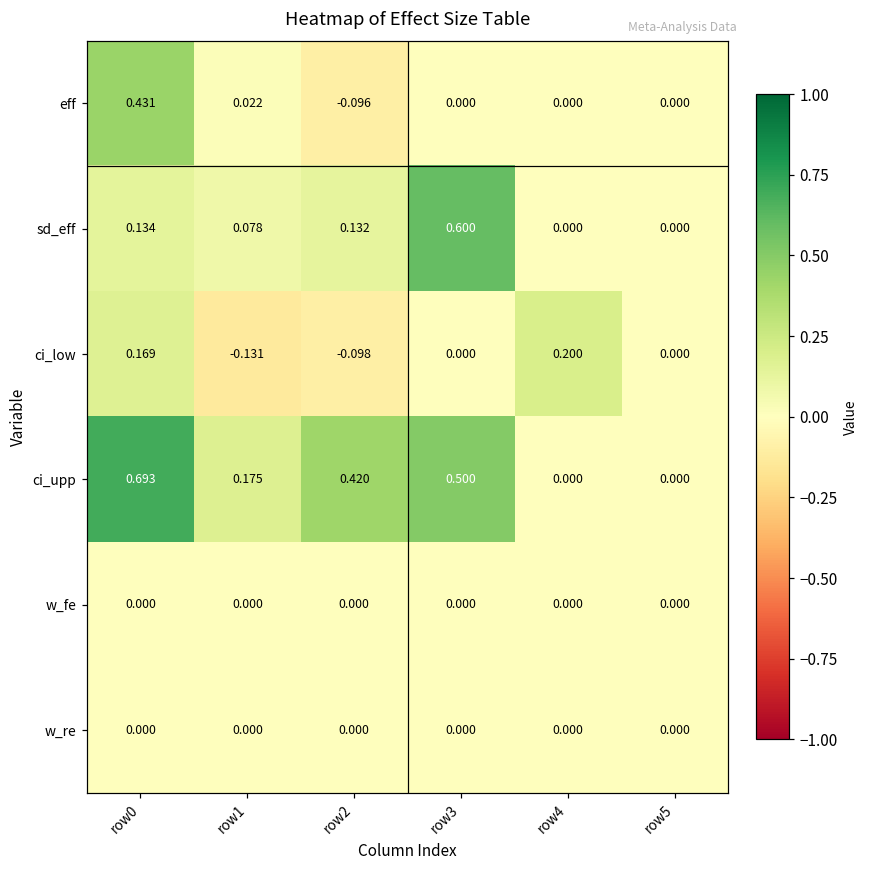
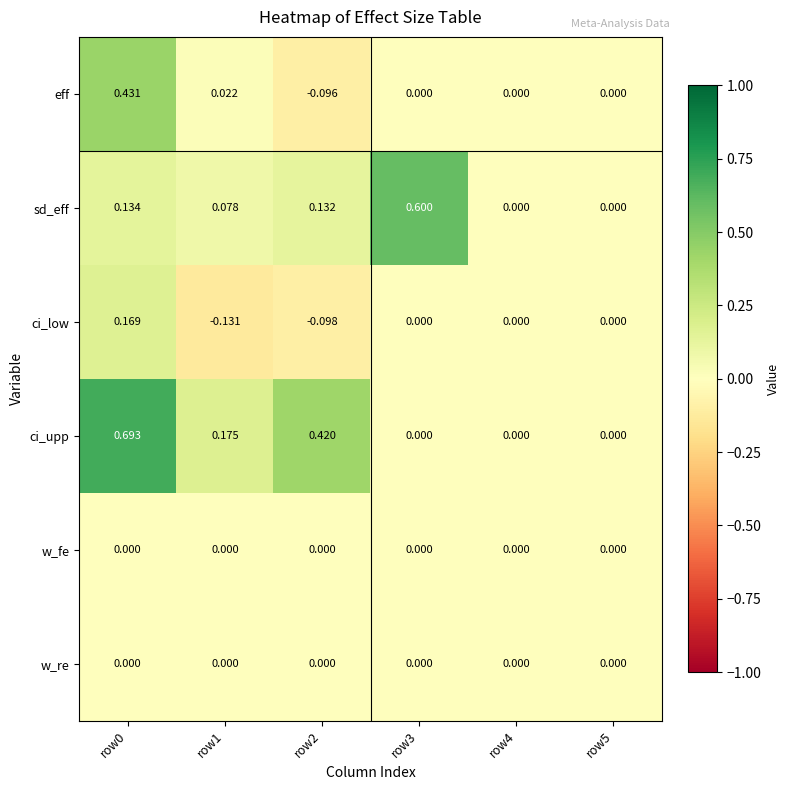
  {
    "eff": {
      "row0": 0.431,
      "row1": 0.022,
      "row2": -0.096,
      "row3": 0.000,
      "row4": 0.000,
      "row5": 0.000
    },
    "sd_eff": {
      "row0": 0.134,
      "row1": 0.078,
      "row2": 0.132,
      "row3": 0.600,
      "row4": 0.000,
      "row5": 0.000
    },
    "ci_low": {
      "row0": 0.169,
      "row1": -0.131,
      "row2": -0.098,
      "row3": 0.000,
-     "row4": 0.200,
+     "row4": 0.000,
      "row5": 0.000
    },
    "ci_upp": {
      "row0": 0.693,
      "row1": 0.175,
      "row2": 0.420,
-     "row3": 0.500,
+     "row3": 0.000,
      "row4": 0.000,
      "row5": 0.000
    },
    "w_fe": {
      "row0": 0.000,
      "row1": 0.000,
      "row2": 0.000,
      "row3": 0.000,
      "row4": 0.000,
      "row5": 0.000
    },
    "w_re": {
      "row0": 0.000,
      "row1": 0.000,
      "row2": 0.000,
      "row3": 0.000,
      "row4": 0.000,
      "row5": 0.000
    }
  }
